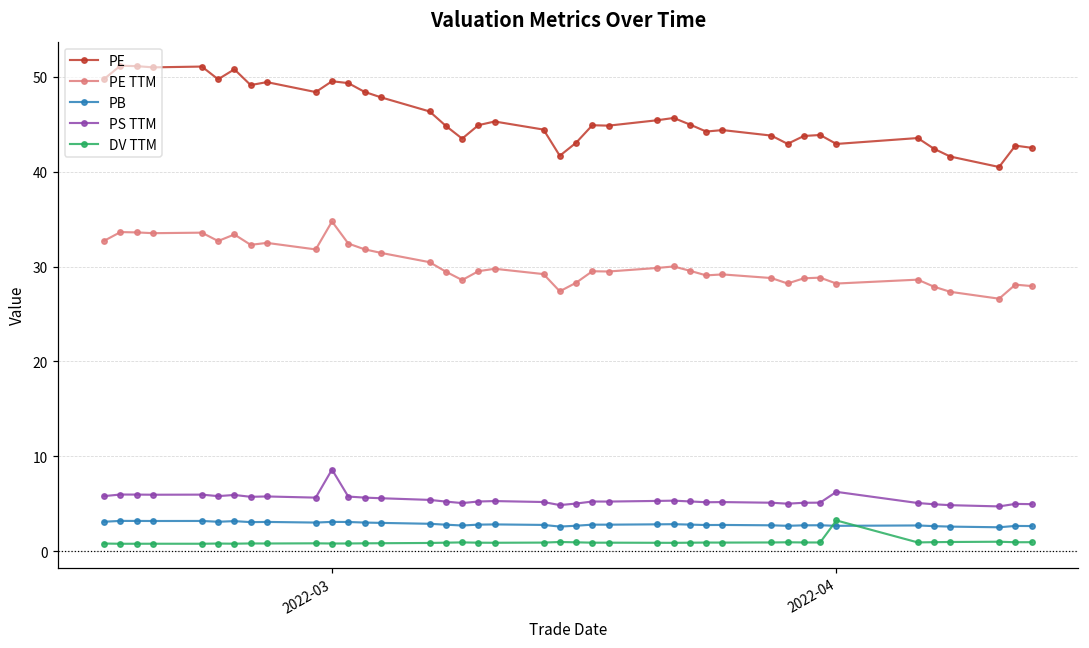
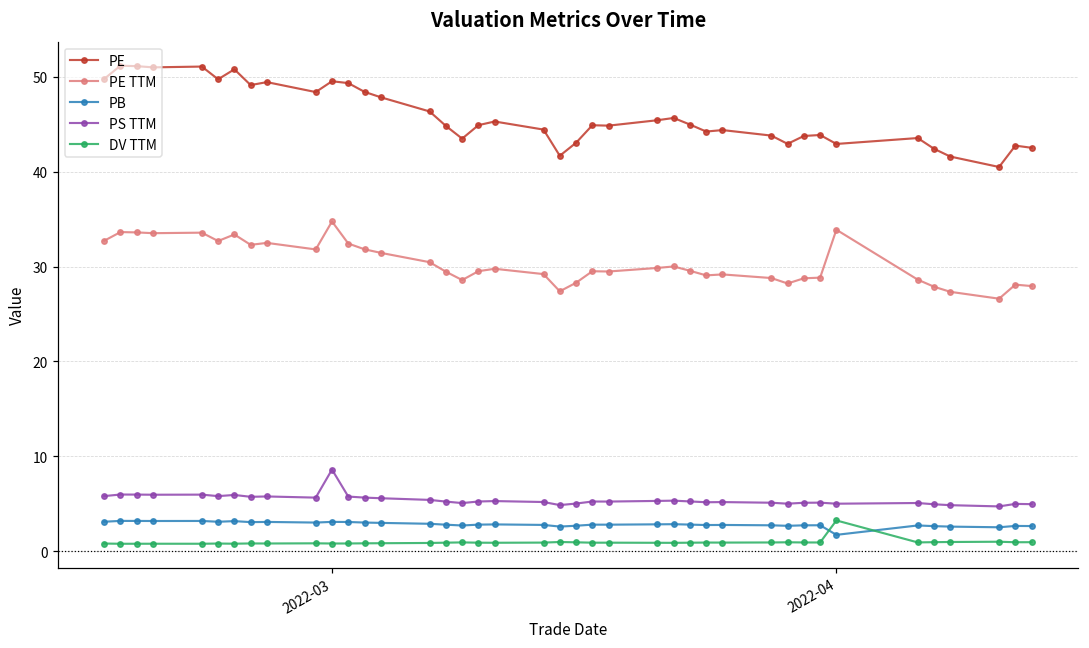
  {
    "PE": {
      "2022-03": 50,
      "2022-04": 43
    },
    "PE TTM": {
      "2022-03": 35,
-     "2022-04": 28
+     "2022-04": 34
    },
    "PB": {
      "2022-03": 3,
-     "2022-04": 3
+     "2022-04": 2
    },
    "PS TTM": {
      "2022-03": 9,
-     "2022-04": 6
+     "2022-04": 5
    },
    "DV TTM": {
      "2022-03": 1,
      "2022-04": 3
    }
  }
